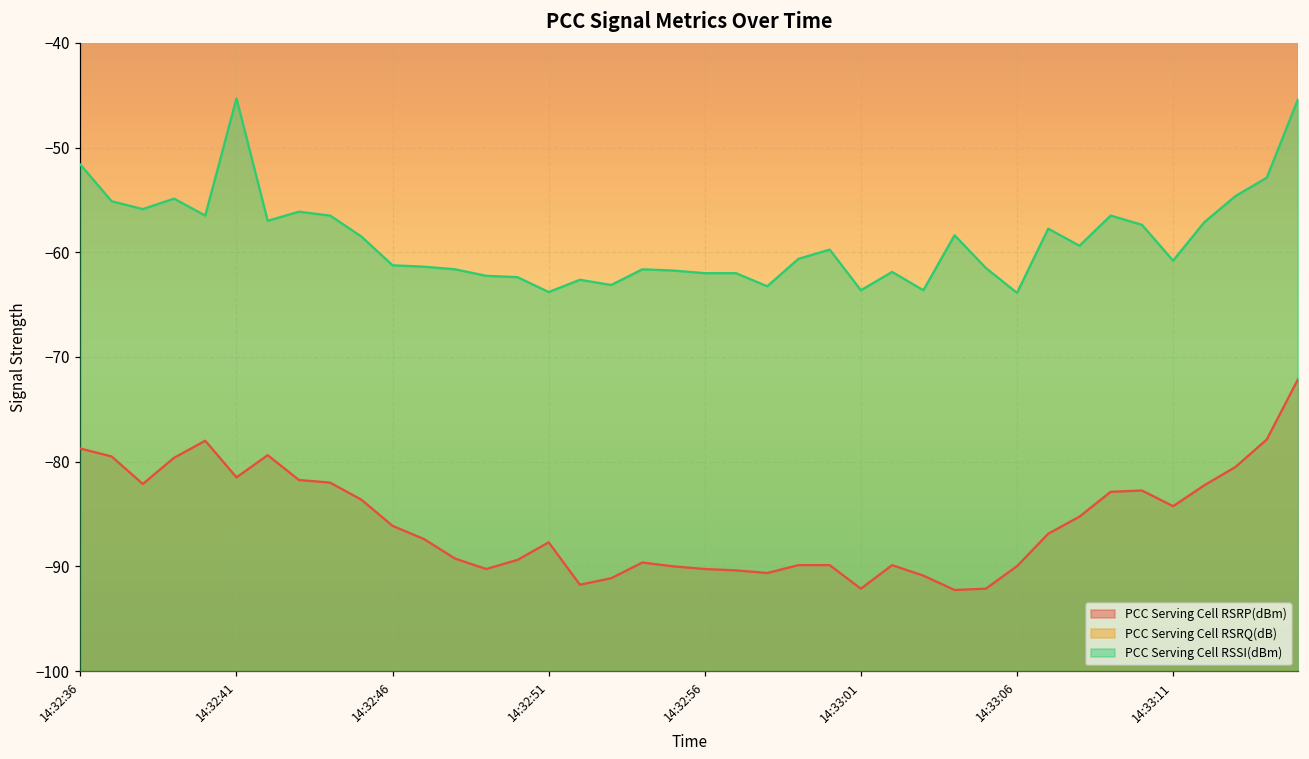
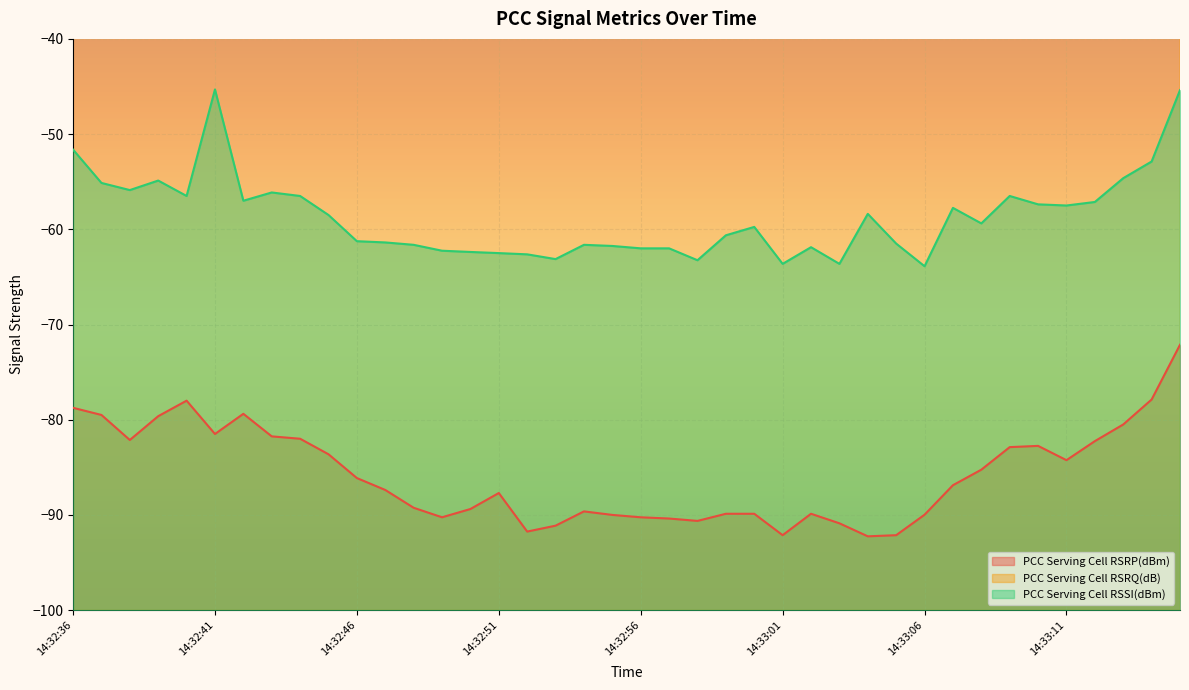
  {
    "PCC Serving Cell RSRP(dBm)": {
      "14:32:36": -79,
      "14:32:41": -82,
      "14:32:46": -86,
      "14:32:51": -88,
      "14:32:56": -90,
      "14:33:01": -92,
      "14:33:06": -90,
      "14:33:11": -84
    },
    "PCC Serving Cell RSSI(dBm)": {
      "14:32:36": -52,
      "14:32:41": -45,
      "14:32:46": -61,
-     "14:32:51": -64,
+     "14:32:51": -63,
      "14:32:56": -62,
      "14:33:01": -64,
      "14:33:06": -64,
-     "14:33:11": -61
+     "14:33:11": -58
    }
  }
